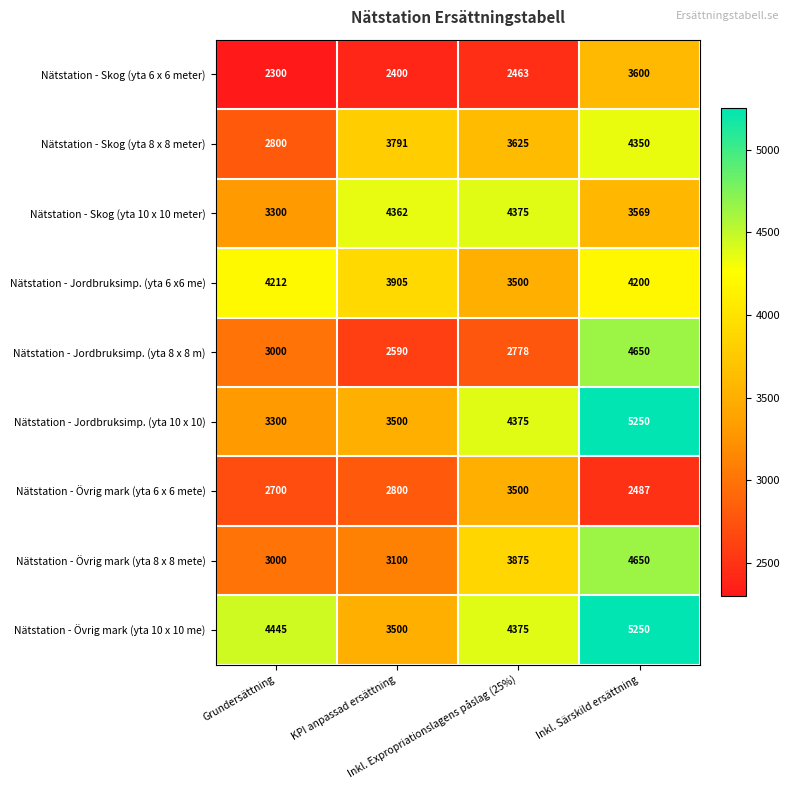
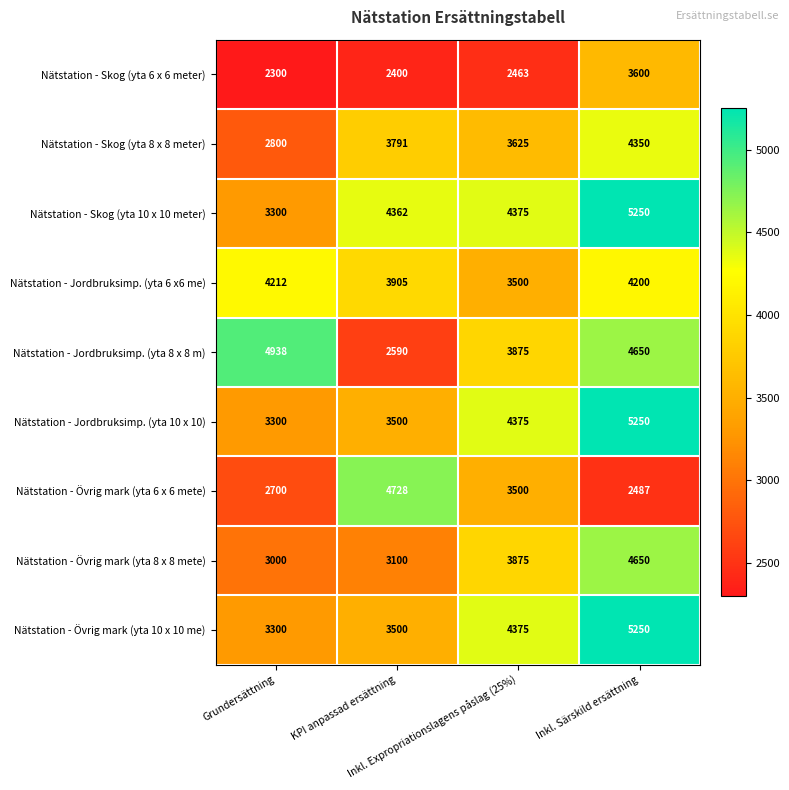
  {
    "Nätstation - Skog (yta 6 x 6 meter)": {
      "Grundersättning": 2300,
      "KPI anpassad ersättning": 2400,
      "Inkl. Expropriationslagens påslag (25%)": 2463,
      "Inkl. Särskild ersättning": 3600
    },
    "Nätstation - Skog (yta 8 x 8 meter)": {
      "Grundersättning": 2800,
      "KPI anpassad ersättning": 3791,
      "Inkl. Expropriationslagens påslag (25%)": 3625,
      "Inkl. Särskild ersättning": 4350
    },
    "Nätstation - Skog (yta 10 x 10 meter)": {
      "Grundersättning": 3300,
      "KPI anpassad ersättning": 4362,
      "Inkl. Expropriationslagens påslag (25%)": 4375,
-     "Inkl. Särskild ersättning": 3569
+     "Inkl. Särskild ersättning": 5250
    },
    "Nätstation - Jordbruksimp. (yta 6 x6 me)": {
      "Grundersättning": 4212,
      "KPI anpassad ersättning": 3905,
      "Inkl. Expropriationslagens påslag (25%)": 3500,
      "Inkl. Särskild ersättning": 4200
    },
    "Nätstation - Jordbruksimp. (yta 8 x 8 m)": {
-     "Grundersättning": 3000,
+     "Grundersättning": 4938,
      "KPI anpassad ersättning": 2590,
-     "Inkl. Expropriationslagens påslag (25%)": 2778,
+     "Inkl. Expropriationslagens påslag (25%)": 3875,
      "Inkl. Särskild ersättning": 4650
    },
    "Nätstation - Jordbruksimp. (yta 10 x 10)": {
      "Grundersättning": 3300,
      "KPI anpassad ersättning": 3500,
      "Inkl. Expropriationslagens påslag (25%)": 4375,
      "Inkl. Särskild ersättning": 5250
    },
    "Nätstation - Övrig mark (yta 6 x 6 mete)": {
      "Grundersättning": 2700,
-     "KPI anpassad ersättning": 2800,
+     "KPI anpassad ersättning": 4728,
      "Inkl. Expropriationslagens påslag (25%)": 3500,
      "Inkl. Särskild ersättning": 2487
    },
    "Nätstation - Övrig mark (yta 8 x 8 mete)": {
      "Grundersättning": 3000,
      "KPI anpassad ersättning": 3100,
      "Inkl. Expropriationslagens påslag (25%)": 3875,
      "Inkl. Särskild ersättning": 4650
    },
    "Nätstation - Övrig mark (yta 10 x 10 me)": {
-     "Grundersättning": 4445,
+     "Grundersättning": 3300,
      "KPI anpassad ersättning": 3500,
      "Inkl. Expropriationslagens påslag (25%)": 4375,
      "Inkl. Särskild ersättning": 5250
    }
  }
